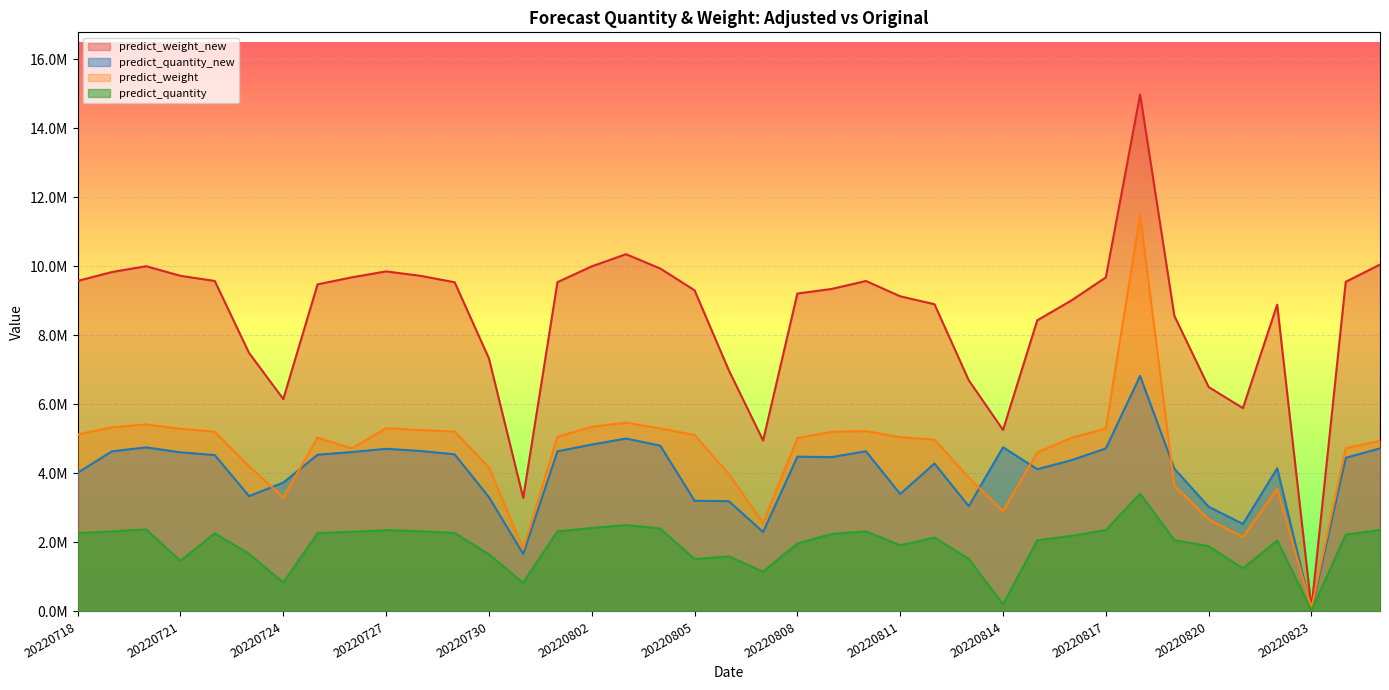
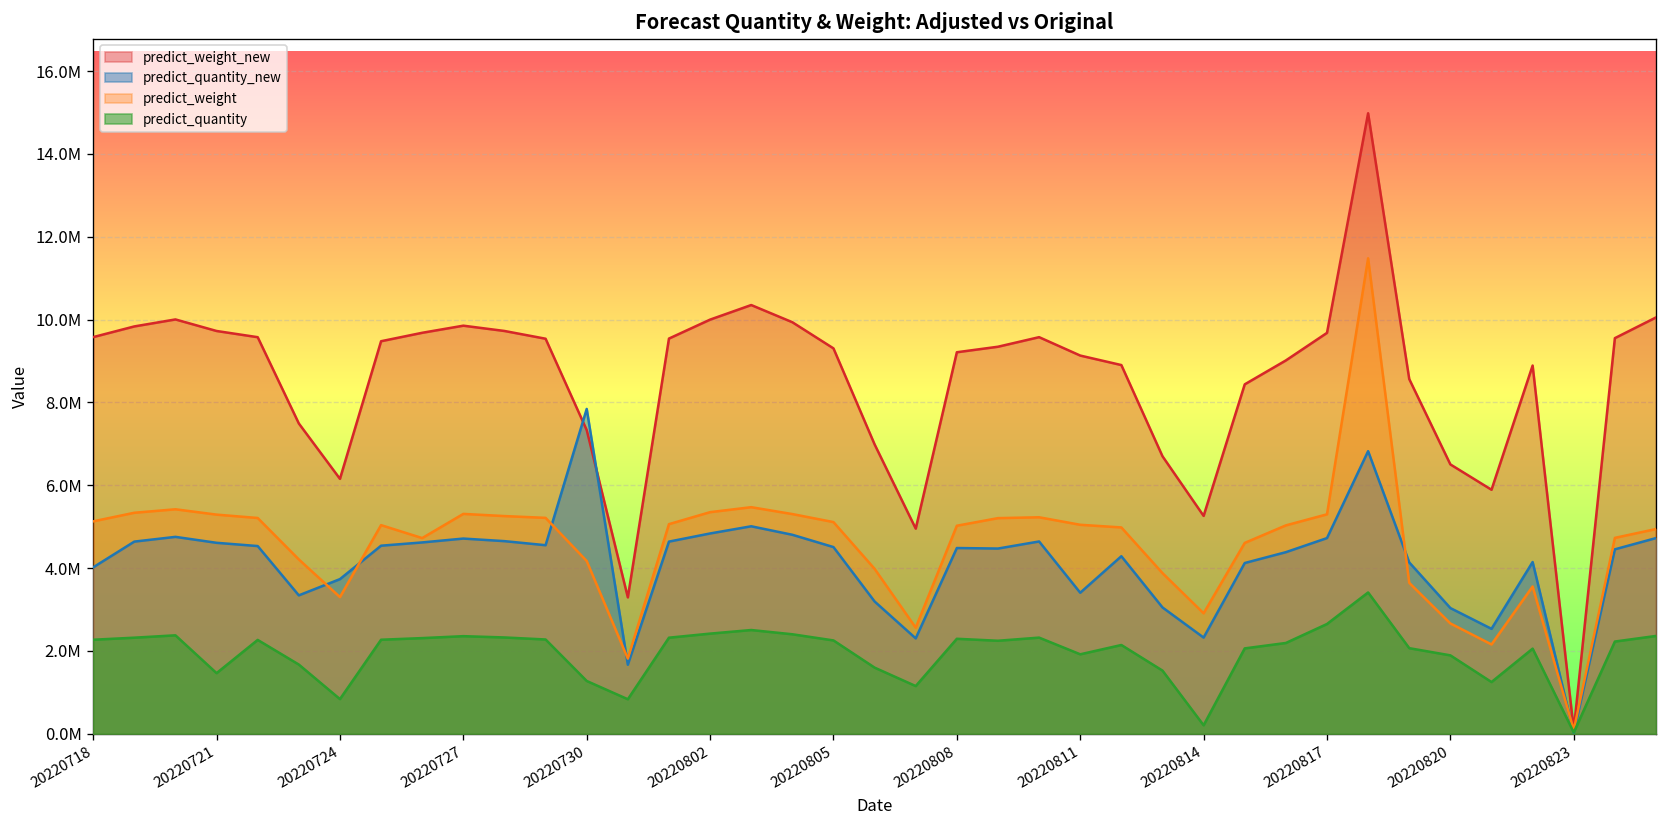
  {
    "predict_quantity_new": {
      "20220718": 4000000,
      "20220721": 4600000,
      "20220724": 3700000,
      "20220727": 4700000,
-     "20220730": 3300000,
+     "20220730": 7800000,
      "20220802": 4800000,
-     "20220805": 3200000,
+     "20220805": 4500000,
      "20220808": 4500000,
      "20220811": 3400000,
-     "20220814": 4800000,
+     "20220814": 2300000,
      "20220817": 4700000,
      "20220820": 3000000
    },
    "predict_quantity": {
      "20220718": 2300000,
      "20220721": 1500000,
      "20220724": 800000,
      "20220727": 2400000,
-     "20220730": 1700000,
+     "20220730": 1300000,
      "20220802": 2400000,
-     "20220805": 1500000,
-     "20220808": 2000000,
+     "20220805": 2300000,
+     "20220808": 2300000,
      "20220811": 1900000,
      "20220814": 200000,
-     "20220817": 2400000,
+     "20220817": 2700000,
      "20220820": 1900000
    }
  }
